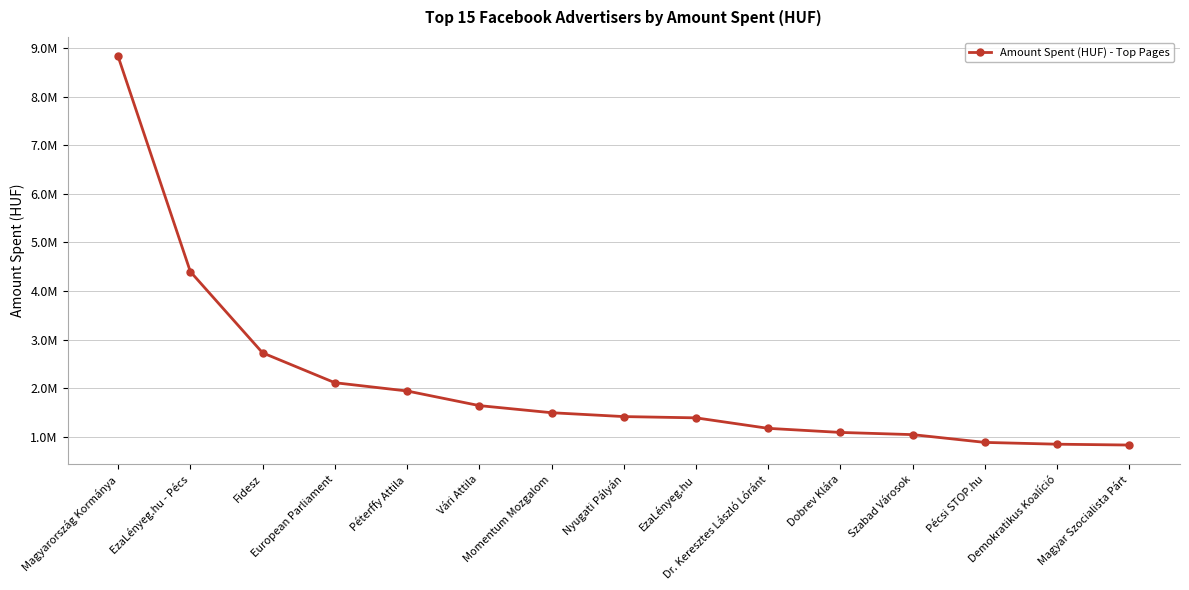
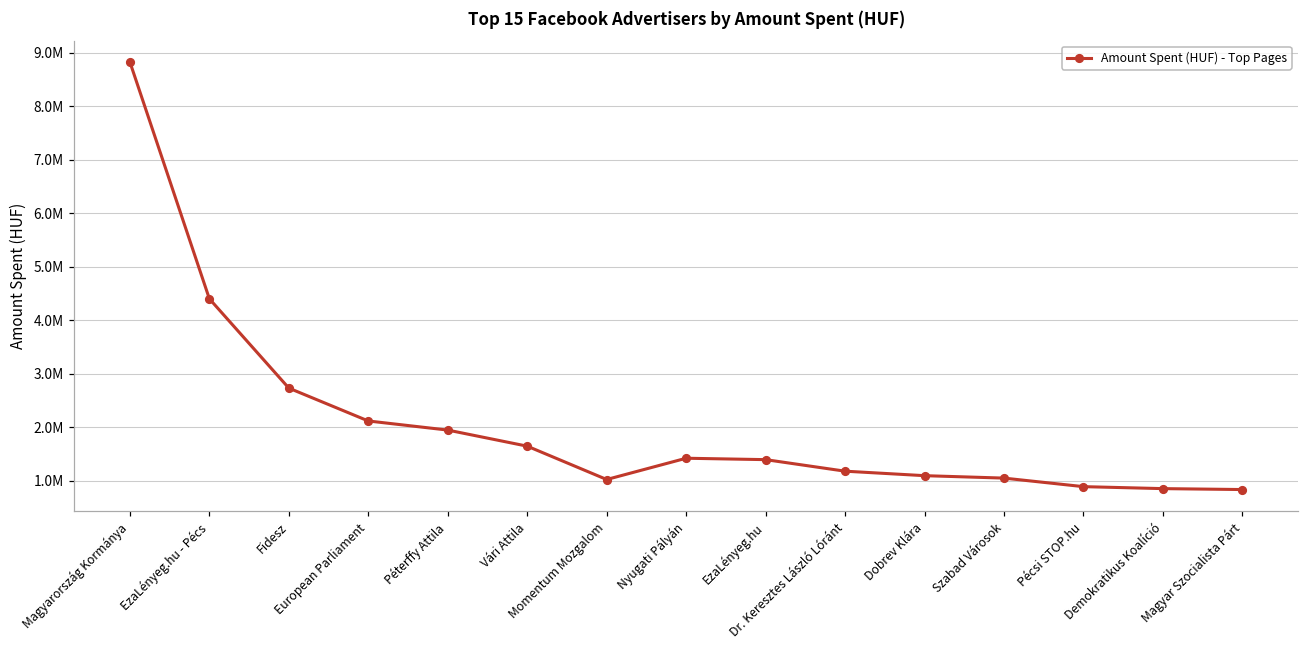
  {
    "Magyarország Kormánya": 8800000,
    "EzaLényeg.hu - Pécs": 4400000,
    "Fidesz": 2700000,
    "European Parliament": 2100000,
    "Péterffy Attila": 1900000,
    "Vári Attila": 1600000,
-   "Momentum Mozgalom": 1500000,
+   "Momentum Mozgalom": 1000000,
    "Nyugati Pályán": 1400000,
    "EzaLényeg.hu": 1400000,
    "Dr. Keresztes László Lóránt": 1200000,
    "Dobrev Klára": 1100000,
    "Szabad Városok": 1000000,
    "Pécsi STOP.hu": 900000,
    "Demokratikus Koalíció": 800000,
    "Magyar Szocialista Párt": 800000
  }
